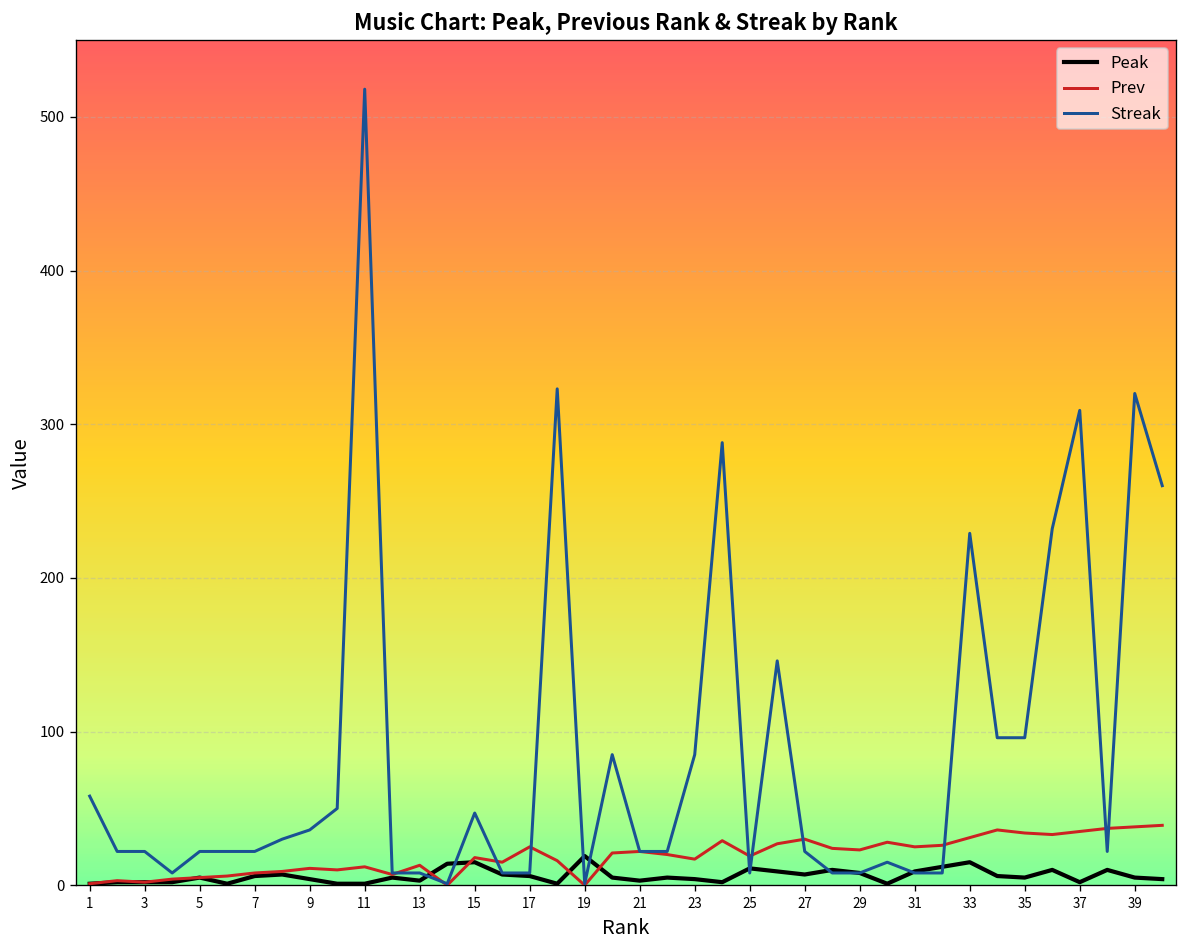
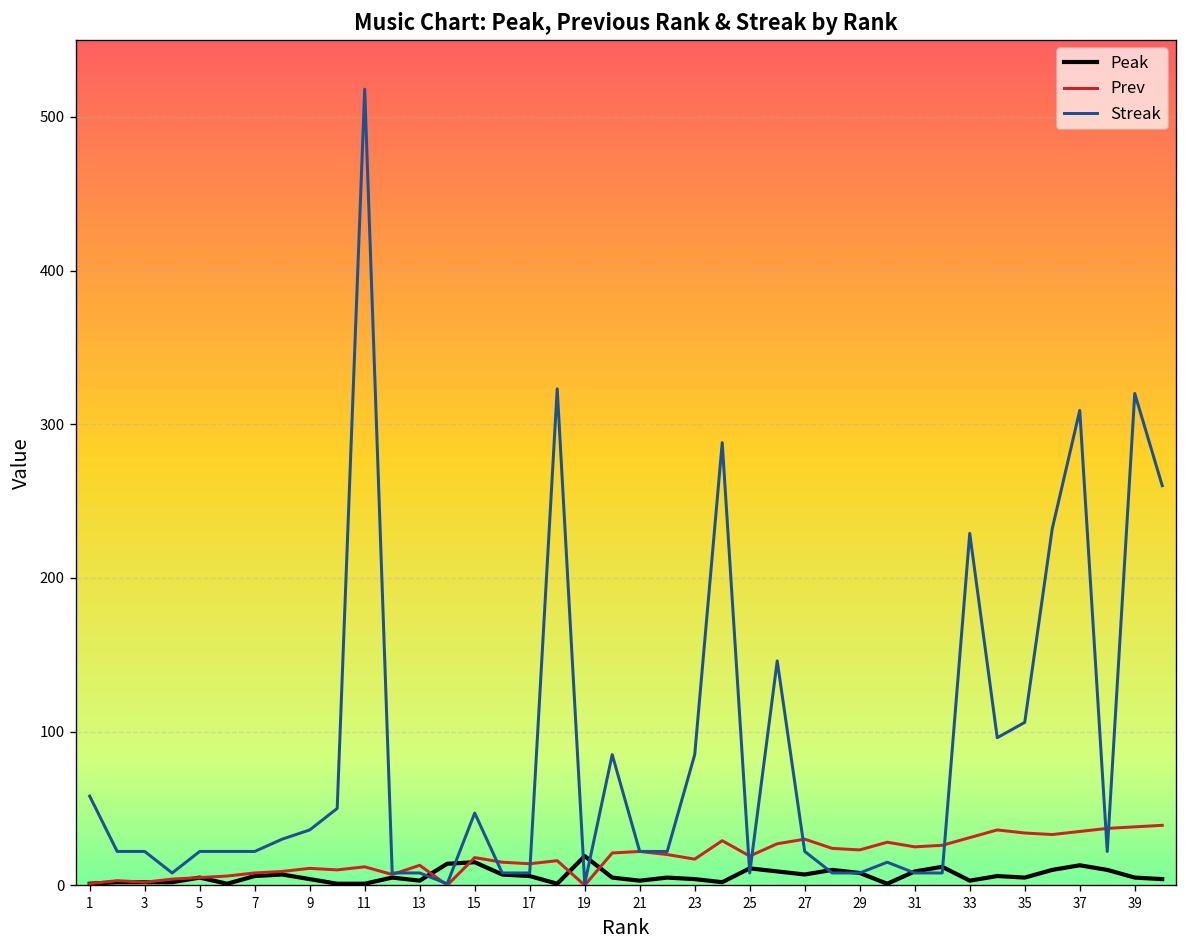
  {
    "Peak": {
      "9": 4,
      "11": 1,
      "13": 3,
      "15": 15,
      "19": 19,
      "21": 3,
      "23": 4,
      "25": 11,
      "27": 7,
-     "33": 15,
+     "33": 3,
      "35": 5,
-     "37": 2,
+     "37": 13,
      "39": 5
    },
    "Prev": {
      "9": 11,
      "11": 12,
      "13": 13,
      "15": 18,
-     "17": 25,
+     "17": 14,
      "23": 17,
      "25": 19,
      "27": 30,
      "29": 23,
      "31": 25,
      "33": 31,
      "35": 34,
      "37": 35,
      "39": 38
    },
    "Streak": {
      "1": 58,
      "3": 22,
      "5": 22,
      "7": 22,
      "9": 36,
      "11": 518,
      "13": 8,
      "15": 47,
      "23": 85,
      "25": 8,
      "27": 22,
      "33": 229,
-     "35": 96,
+     "35": 106,
      "37": 309,
      "39": 320
    }
  }
